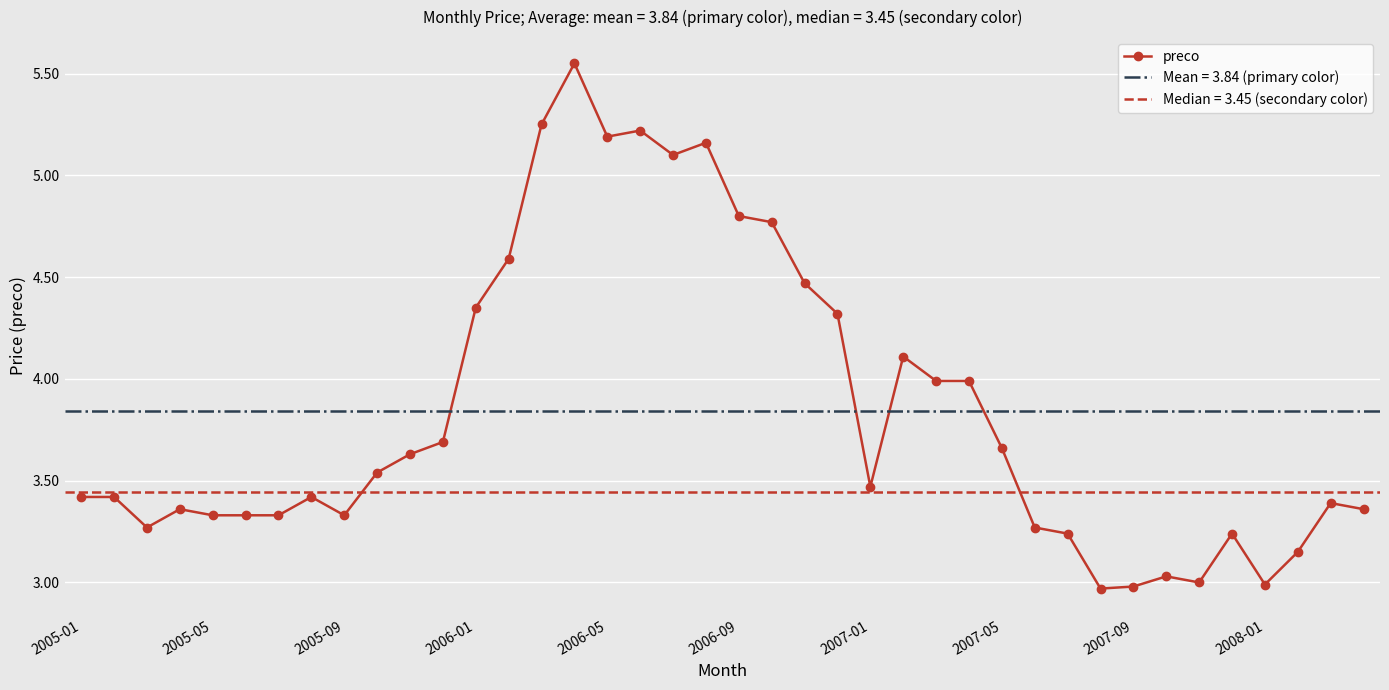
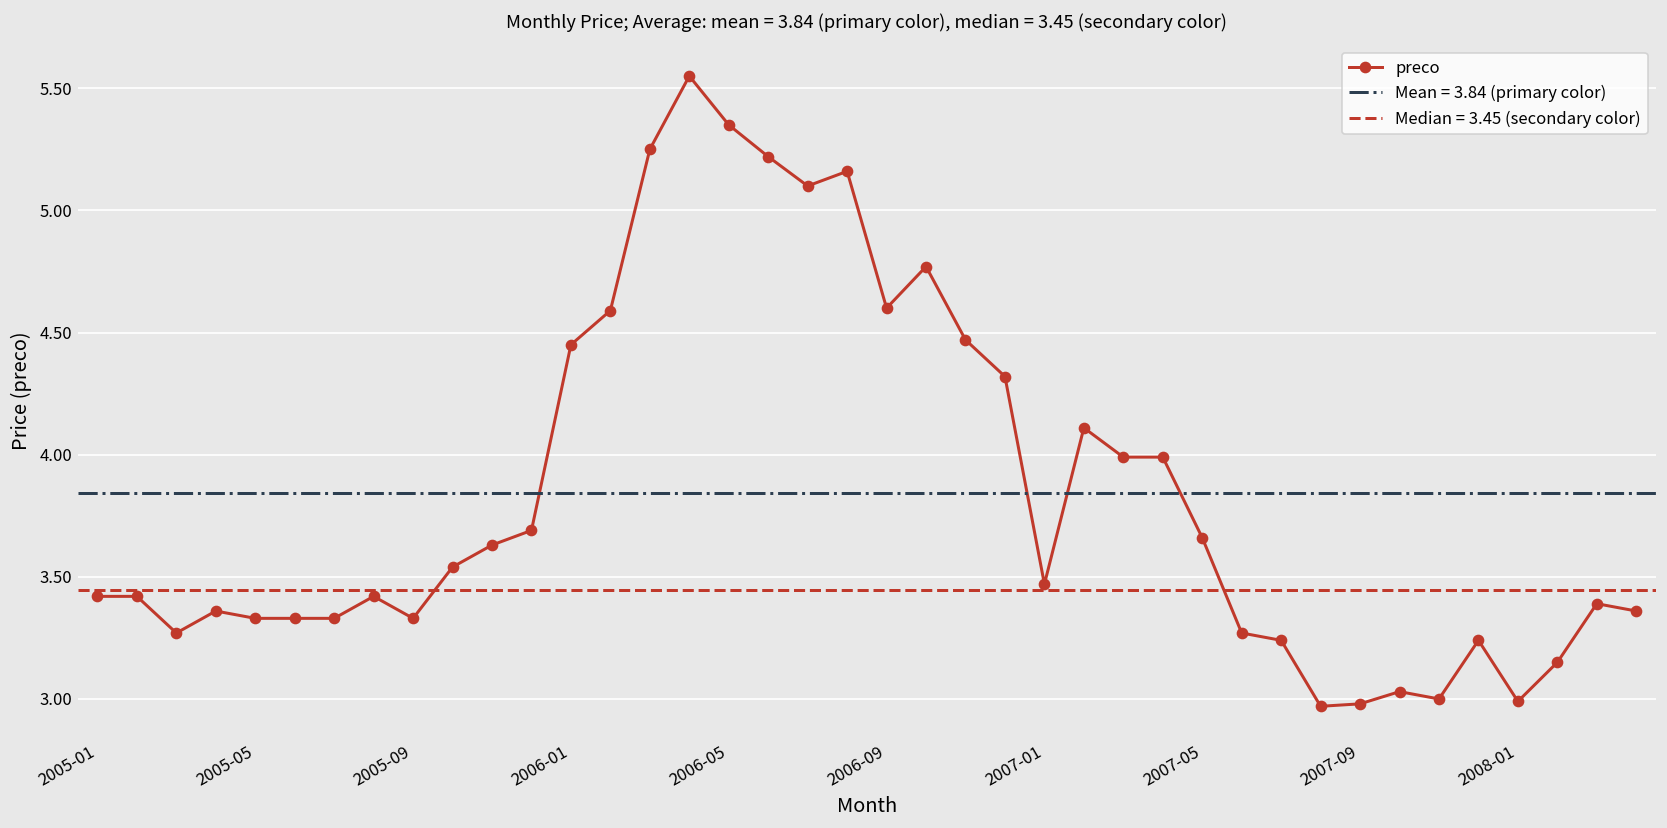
  {
    "2005-01": 3.42,
    "2005-05": 3.33,
    "2005-09": 3.33,
-   "2006-01": 4.35,
-   "2006-05": 5.19,
-   "2006-09": 4.8,
+   "2006-01": 4.45,
+   "2006-05": 5.35,
+   "2006-09": 4.6,
    "2007-01": 3.47,
    "2007-05": 3.66,
    "2007-09": 2.98,
    "2008-01": 2.99
  }
